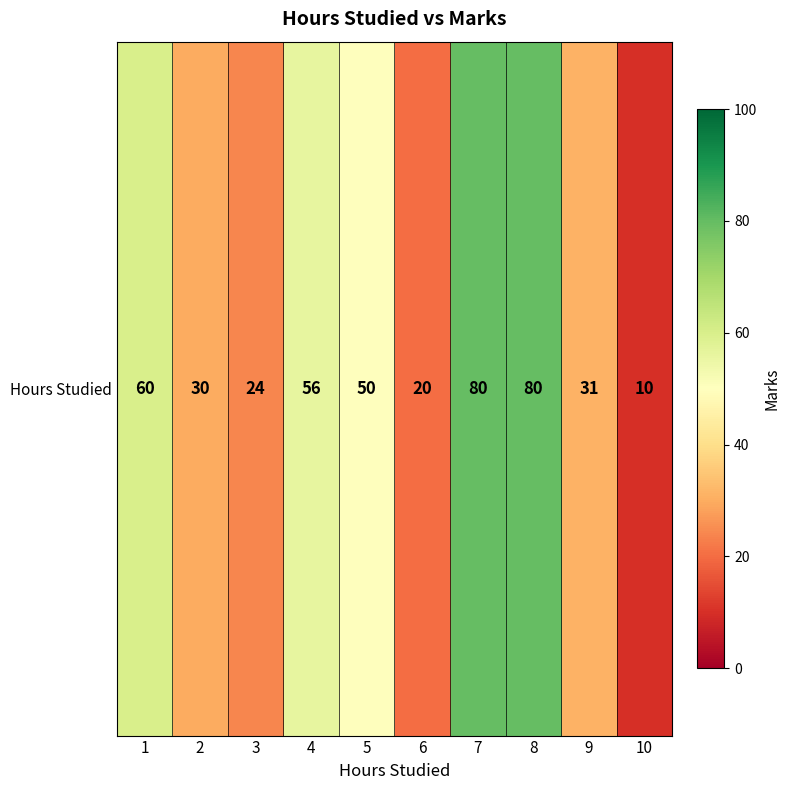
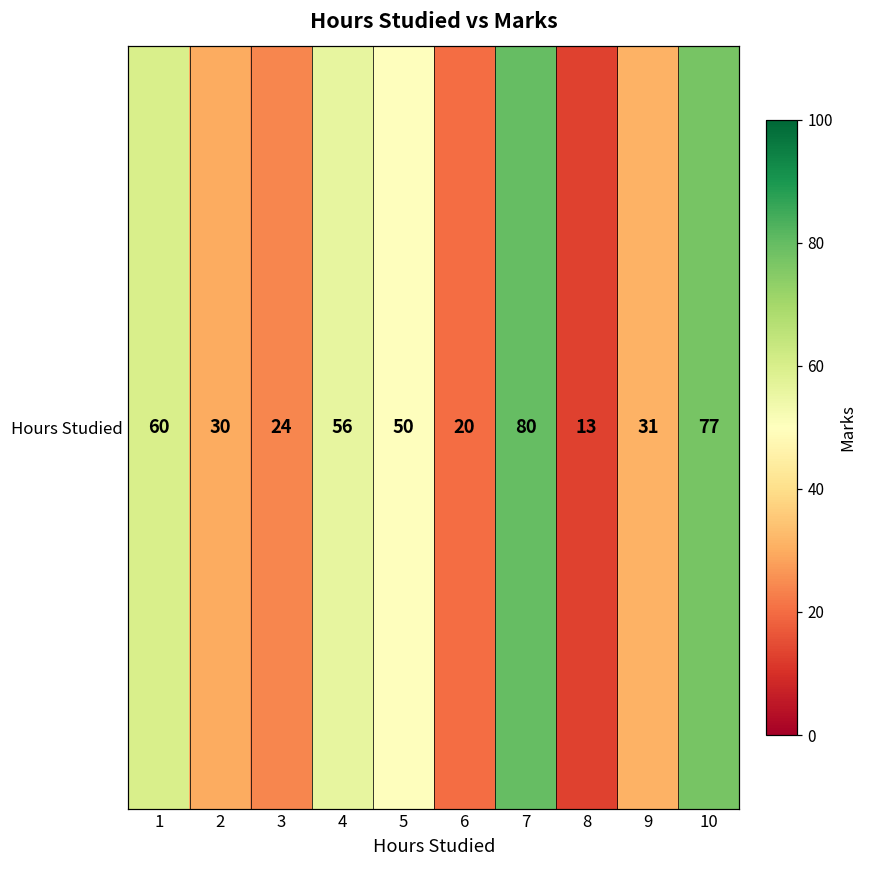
  {
    "Hours Studied": {
      "1": 60,
      "2": 30,
      "3": 24,
      "4": 56,
      "5": 50,
      "6": 20,
      "7": 80,
-     "8": 80,
+     "8": 13,
      "9": 31,
-     "10": 10
+     "10": 77
    }
  }
